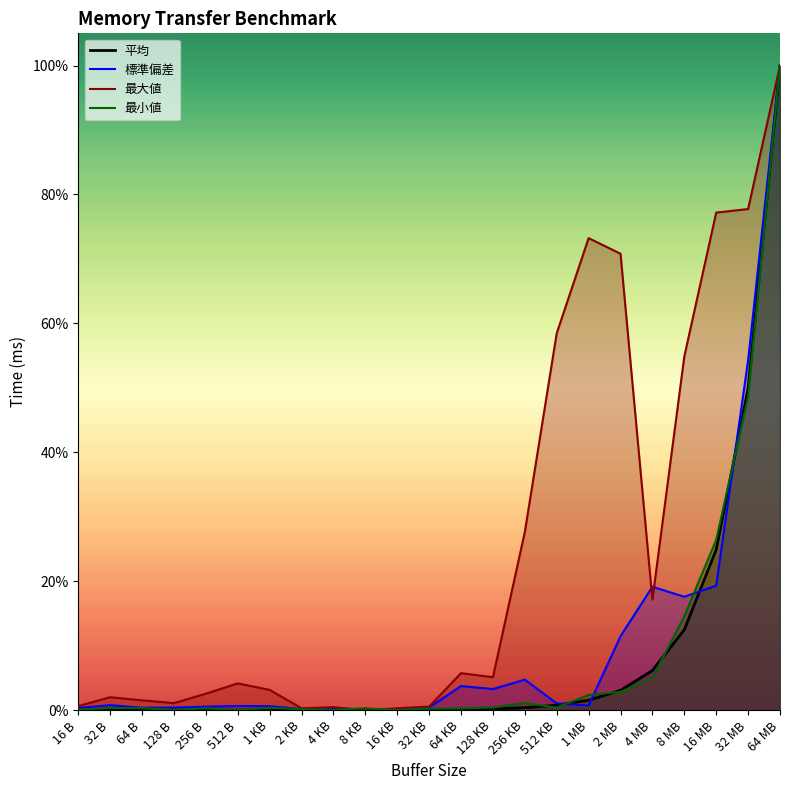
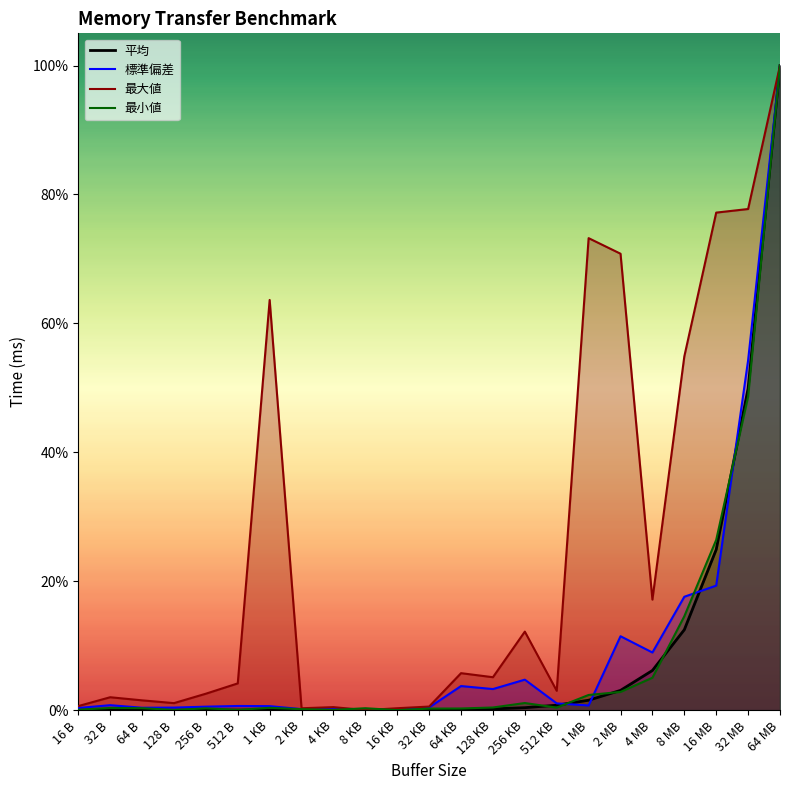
  {
    "標準偏差": {
      "32 B": "1%",
      "512 B": "1%",
      "64 KB": "4%",
      "128 KB": "3%",
      "256 KB": "5%",
      "1 MB": "1%",
      "2 MB": "11%",
-     "4 MB": "19%",
+     "4 MB": "9%",
      "8 MB": "18%",
      "16 MB": "19%",
      "32 MB": "54%"
    },
    "最大値": {
      "32 B": "2%",
      "64 B": "2%",
      "128 B": "1%",
      "256 B": "3%",
      "512 B": "4%",
-     "1 KB": "3%",
+     "1 KB": "64%",
      "64 KB": "6%",
      "128 KB": "5%",
-     "256 KB": "28%",
-     "512 KB": "58%",
+     "256 KB": "12%",
+     "512 KB": "3%",
      "1 MB": "73%",
      "2 MB": "71%",
      "4 MB": "17%",
      "8 MB": "55%",
      "16 MB": "77%",
      "32 MB": "78%"
    }
  }
